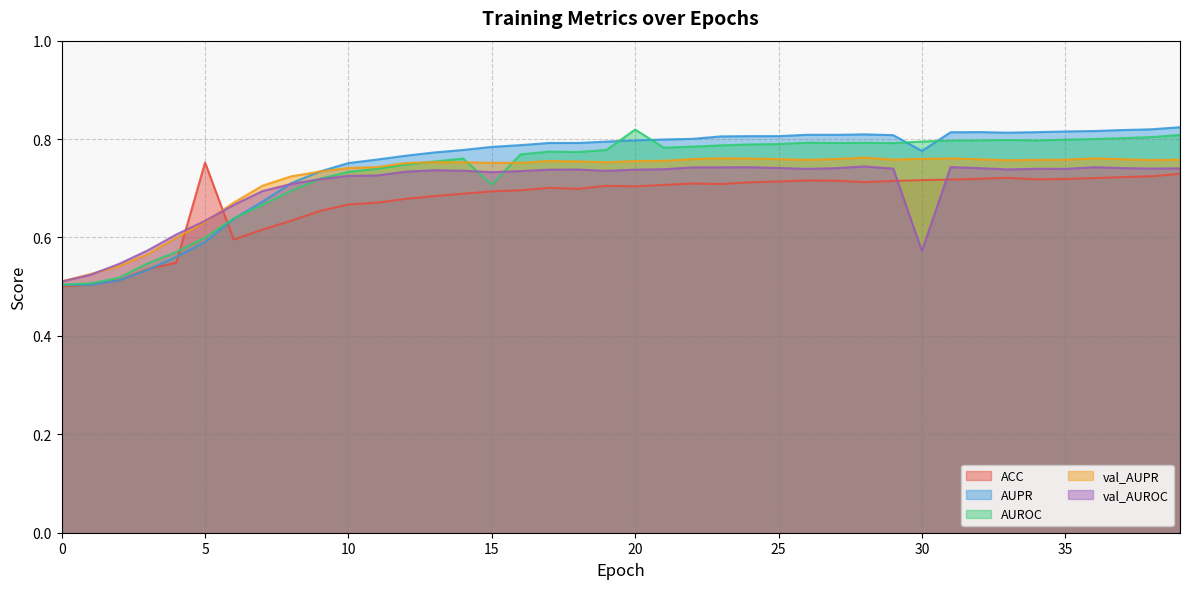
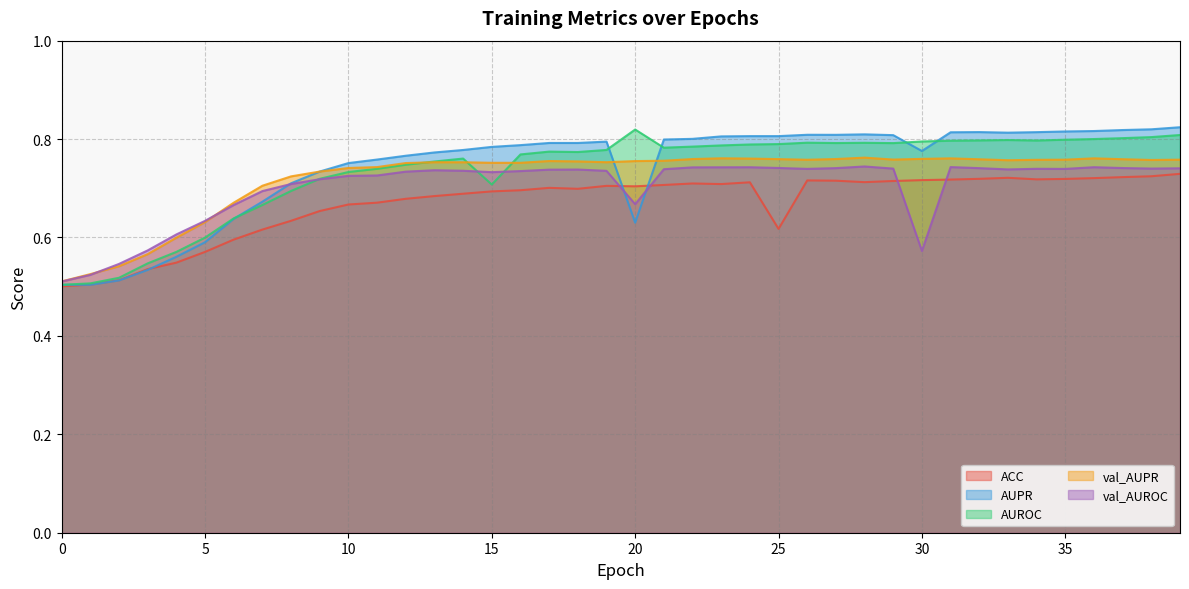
  {
    "ACC": {
-     "5": 0.75,
+     "5": 0.57,
      "10": 0.67,
      "15": 0.69,
      "20": 0.70,
-     "25": 0.71,
+     "25": 0.62,
      "30": 0.72,
      "35": 0.72
    },
    "AUPR": {
      "5": 0.59,
      "10": 0.75,
      "15": 0.78,
-     "20": 0.80,
+     "20": 0.63,
      "25": 0.81,
      "30": 0.78,
      "35": 0.82
    },
    "AUROC": {
      "5": 0.60,
      "10": 0.73,
      "15": 0.71,
      "20": 0.82,
      "25": 0.79,
      "30": 0.80,
      "35": 0.80
    },
    "val_AUPR": {
      "10": 0.74,
      "15": 0.75,
      "20": 0.76,
      "25": 0.76,
      "30": 0.76,
      "35": 0.76
    },
    "val_AUROC": {
      "10": 0.73,
      "15": 0.73,
-     "20": 0.74,
+     "20": 0.67,
      "25": 0.74,
      "30": 0.57,
      "35": 0.74
    }
  }
